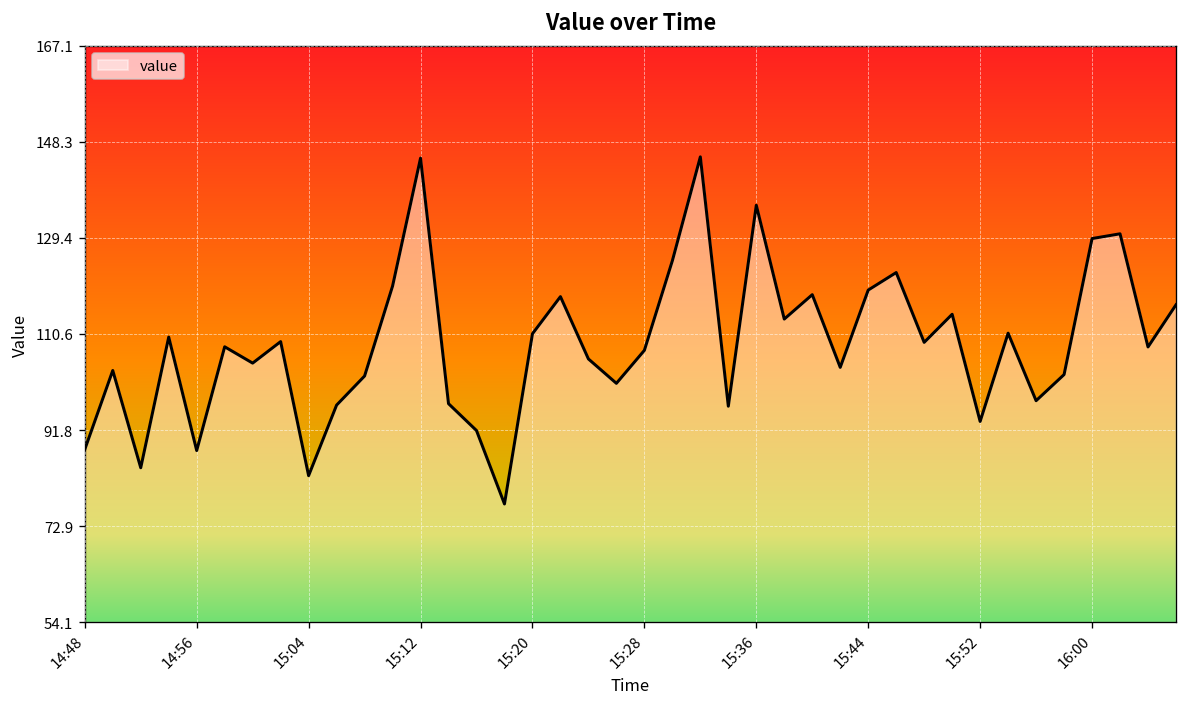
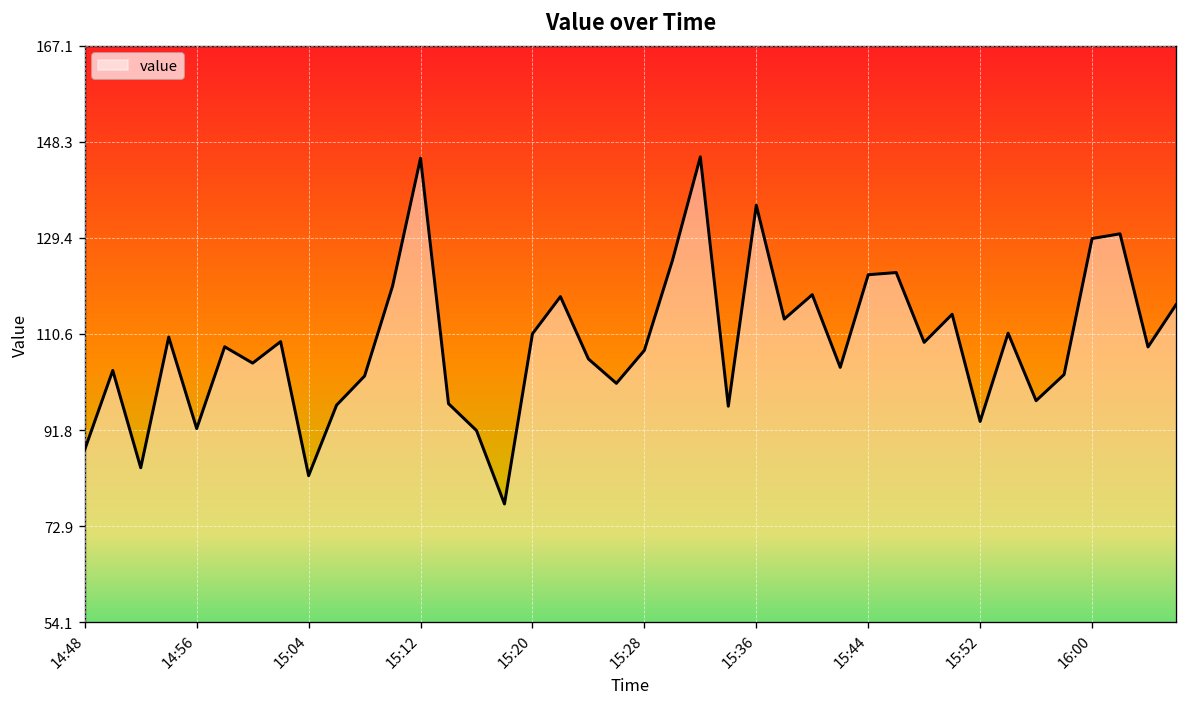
  {
    "14:48": 88,
-   "14:56": 88,
+   "14:56": 92,
    "15:04": 83,
    "15:12": 145,
    "15:20": 111,
    "15:28": 107,
    "15:36": 136,
-   "15:44": 119,
+   "15:44": 122,
    "15:52": 93,
    "16:00": 129
  }
